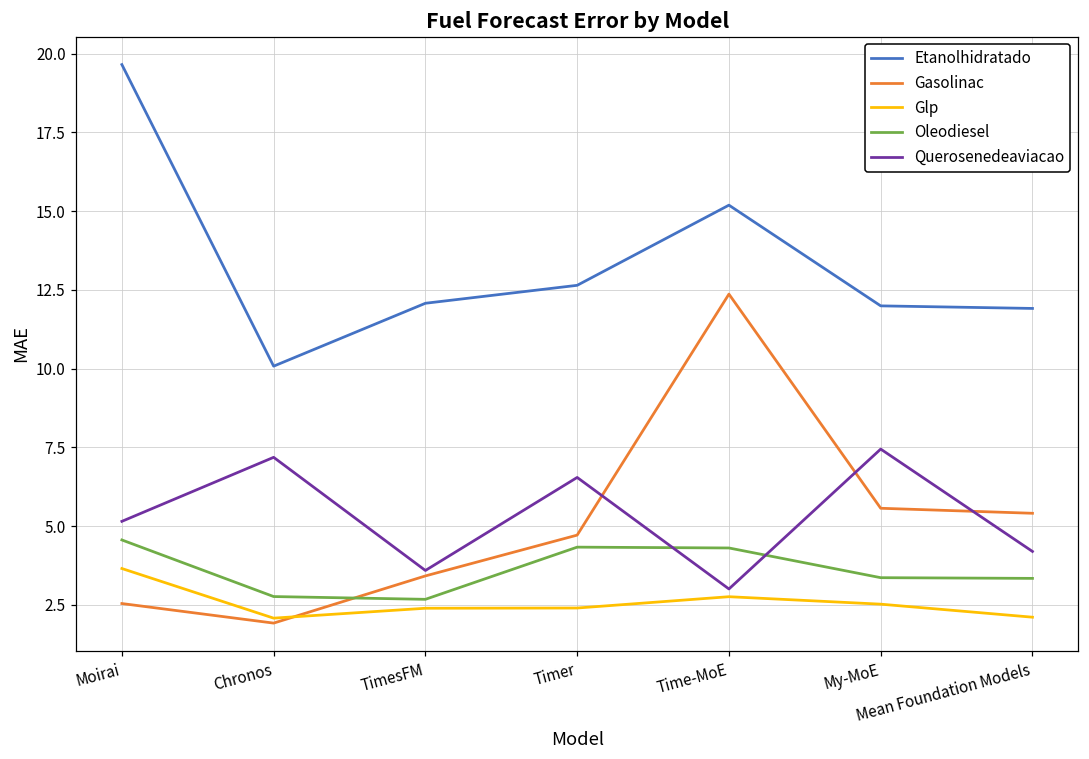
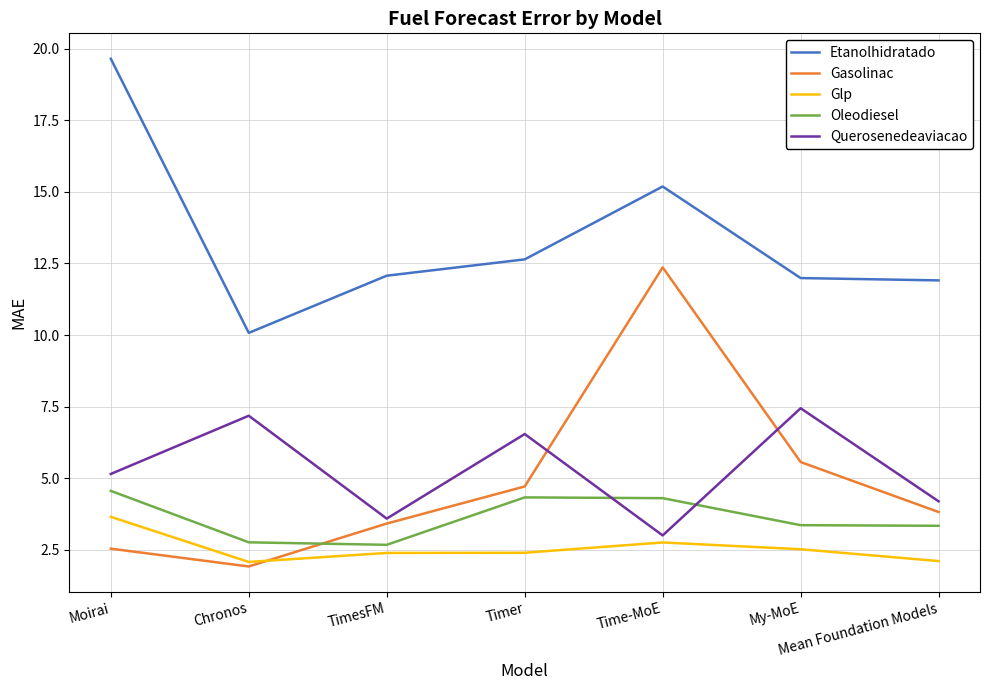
  {
    "Etanolhidratado": {
      "Moirai": 19.6,
      "Chronos": 10.1,
      "TimesFM": 12.1,
      "Timer": 12.6,
      "Time-MoE": 15.2,
      "My-MoE": 12.0,
      "Mean Foundation Models": 11.9
    },
    "Gasolinac": {
      "Moirai": 2.5,
      "Chronos": 1.9,
      "TimesFM": 3.4,
      "Timer": 4.7,
      "Time-MoE": 12.4,
      "My-MoE": 5.6,
-     "Mean Foundation Models": 5.4
+     "Mean Foundation Models": 3.8
    },
    "Glp": {
      "Moirai": 3.7,
      "Chronos": 2.1,
      "TimesFM": 2.4,
      "Timer": 2.4,
      "Time-MoE": 2.8,
      "My-MoE": 2.5,
      "Mean Foundation Models": 2.1
    },
    "Oleodiesel": {
      "Moirai": 4.6,
      "Chronos": 2.8,
      "TimesFM": 2.7,
      "Timer": 4.3,
      "Time-MoE": 4.3,
      "My-MoE": 3.4,
      "Mean Foundation Models": 3.3
    },
    "Querosenedeaviacao": {
      "Moirai": 5.2,
      "Chronos": 7.2,
      "TimesFM": 3.6,
      "Timer": 6.5,
      "Time-MoE": 3.0,
      "My-MoE": 7.4,
      "Mean Foundation Models": 4.2
    }
  }
